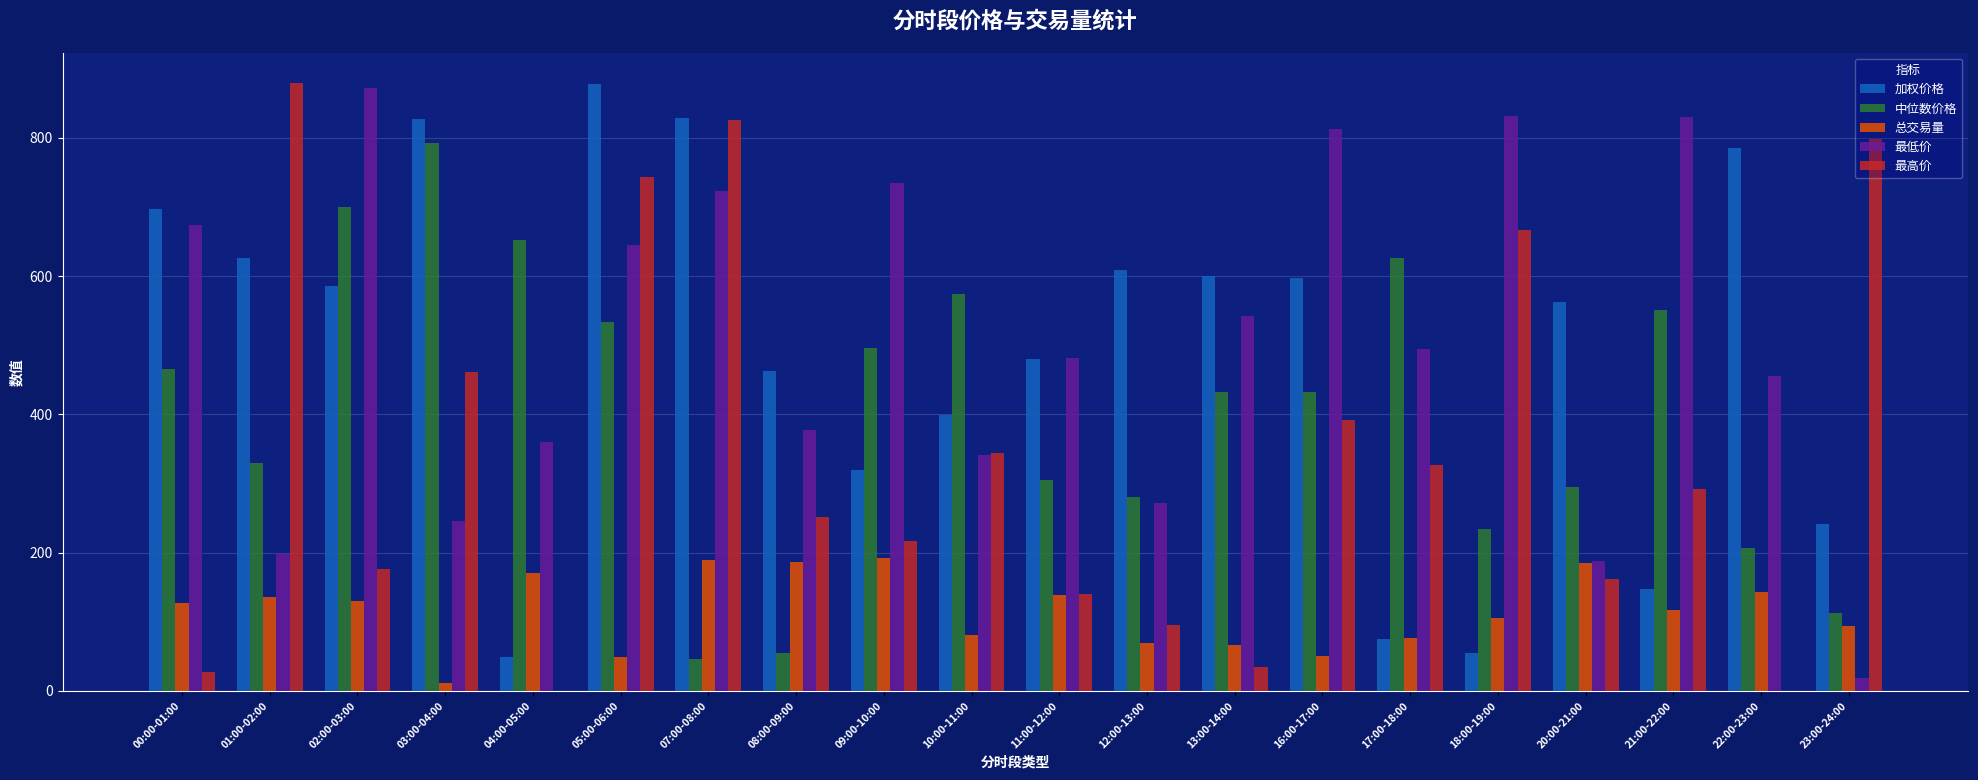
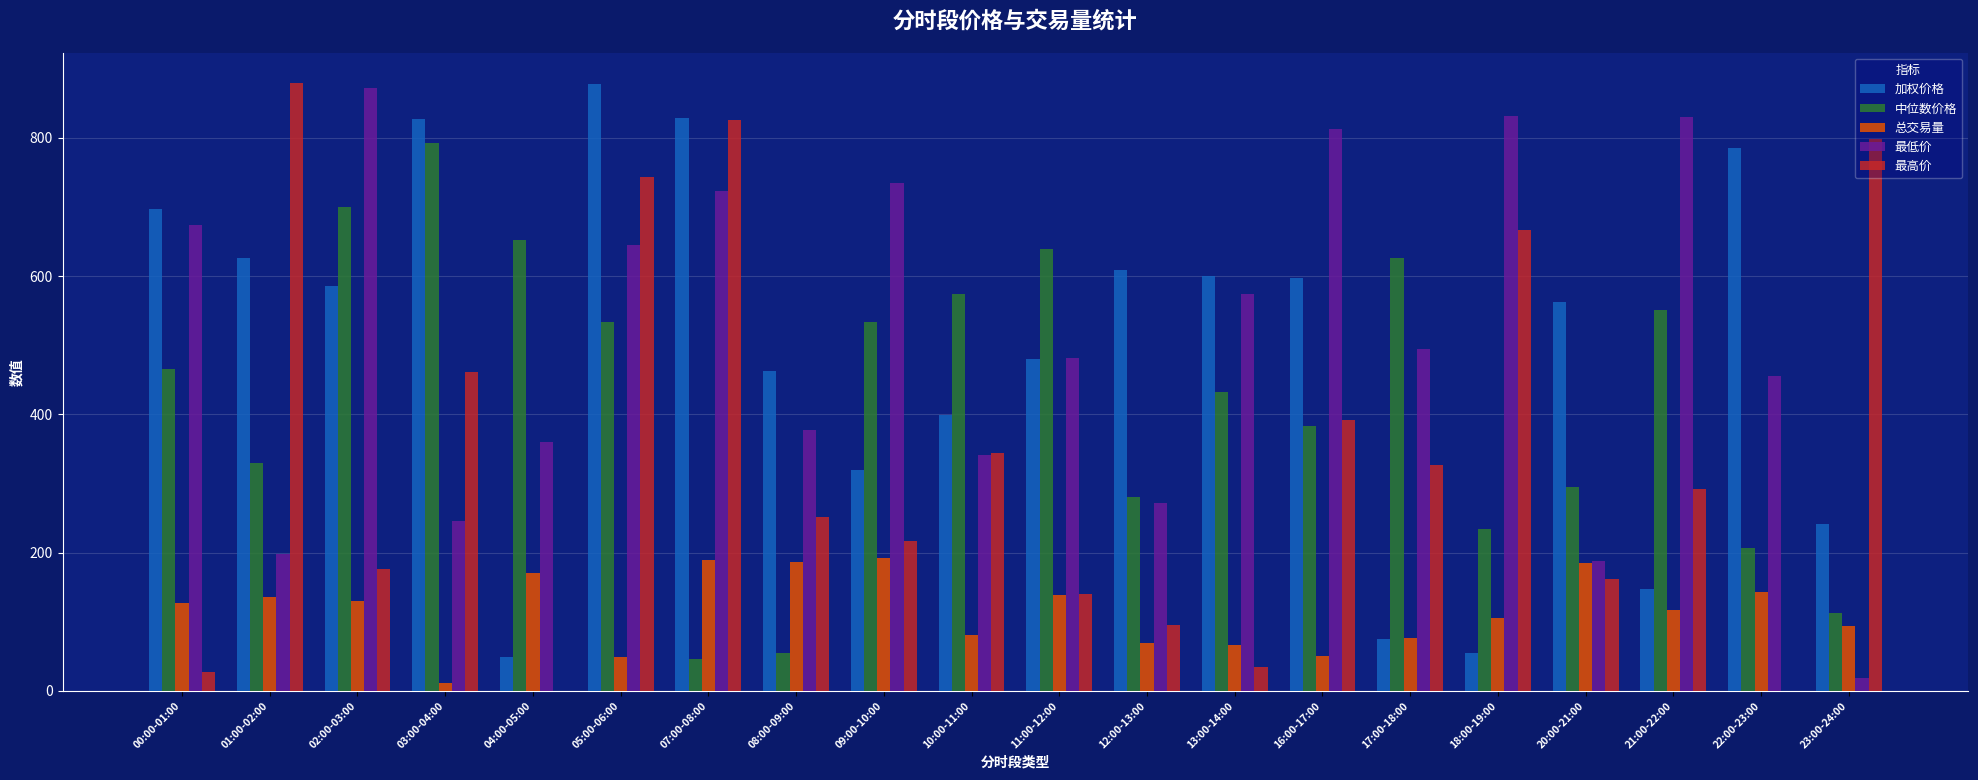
  {
    "加权价格": {
      "00:00-01:00": 700,
      "01:00-02:00": 630,
      "02:00-03:00": 590,
      "03:00-04:00": 830,
      "04:00-05:00": 50,
      "05:00-06:00": 880,
      "07:00-08:00": 830,
      "08:00-09:00": 460,
      "09:00-10:00": 320,
      "10:00-11:00": 400,
      "11:00-12:00": 480,
      "12:00-13:00": 610,
      "13:00-14:00": 600,
      "16:00-17:00": 600,
      "17:00-18:00": 80,
      "18:00-19:00": 50,
      "20:00-21:00": 560,
      "21:00-22:00": 150,
      "22:00-23:00": 790,
      "23:00-24:00": 240
    },
    "中位数价格": {
      "00:00-01:00": 470,
      "01:00-02:00": 330,
      "02:00-03:00": 700,
      "03:00-04:00": 790,
      "04:00-05:00": 650,
      "05:00-06:00": 530,
      "07:00-08:00": 50,
      "08:00-09:00": 60,
-     "09:00-10:00": 500,
+     "09:00-10:00": 530,
      "10:00-11:00": 570,
-     "11:00-12:00": 300,
+     "11:00-12:00": 640,
      "12:00-13:00": 280,
      "13:00-14:00": 430,
-     "16:00-17:00": 430,
+     "16:00-17:00": 380,
      "17:00-18:00": 630,
      "18:00-19:00": 230,
      "20:00-21:00": 300,
      "21:00-22:00": 550,
      "22:00-23:00": 210,
      "23:00-24:00": 110
    },
    "总交易量": {
      "00:00-01:00": 130,
      "01:00-02:00": 140,
      "02:00-03:00": 130,
      "03:00-04:00": 10,
      "04:00-05:00": 170,
      "05:00-06:00": 50,
      "07:00-08:00": 190,
      "08:00-09:00": 190,
      "09:00-10:00": 190,
      "10:00-11:00": 80,
      "11:00-12:00": 140,
      "12:00-13:00": 70,
      "13:00-14:00": 70,
      "16:00-17:00": 50,
      "17:00-18:00": 80,
      "18:00-19:00": 100,
      "20:00-21:00": 180,
      "21:00-22:00": 120,
      "22:00-23:00": 140,
      "23:00-24:00": 90
    },
    "最低价": {
      "00:00-01:00": 670,
      "01:00-02:00": 200,
      "02:00-03:00": 870,
      "03:00-04:00": 250,
      "04:00-05:00": 360,
      "05:00-06:00": 650,
      "07:00-08:00": 720,
      "08:00-09:00": 380,
      "09:00-10:00": 730,
      "10:00-11:00": 340,
      "11:00-12:00": 480,
      "12:00-13:00": 270,
-     "13:00-14:00": 540,
+     "13:00-14:00": 570,
      "16:00-17:00": 810,
      "17:00-18:00": 490,
      "18:00-19:00": 830,
      "20:00-21:00": 190,
      "21:00-22:00": 830,
      "22:00-23:00": 460,
      "23:00-24:00": 20
    },
    "最高价": {
      "00:00-01:00": 30,
      "01:00-02:00": 880,
      "02:00-03:00": 180,
      "03:00-04:00": 460,
      "04:00-05:00": 0,
      "05:00-06:00": 740,
      "07:00-08:00": 830,
      "08:00-09:00": 250,
      "09:00-10:00": 220,
      "10:00-11:00": 340,
      "11:00-12:00": 140,
      "12:00-13:00": 100,
      "13:00-14:00": 30,
      "16:00-17:00": 390,
      "17:00-18:00": 330,
      "18:00-19:00": 670,
      "20:00-21:00": 160,
      "21:00-22:00": 290,
      "22:00-23:00": 0
    }
  }
